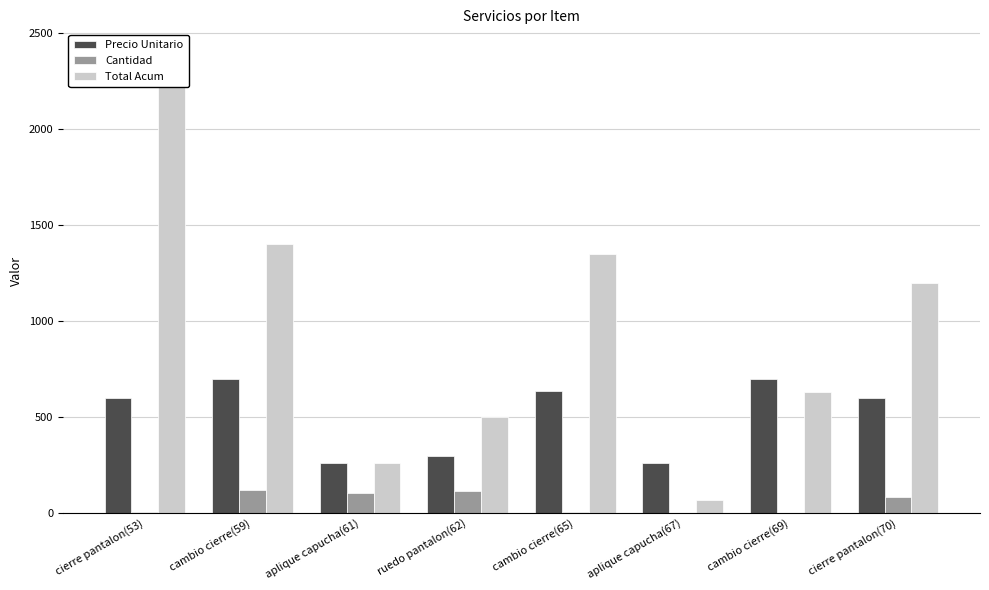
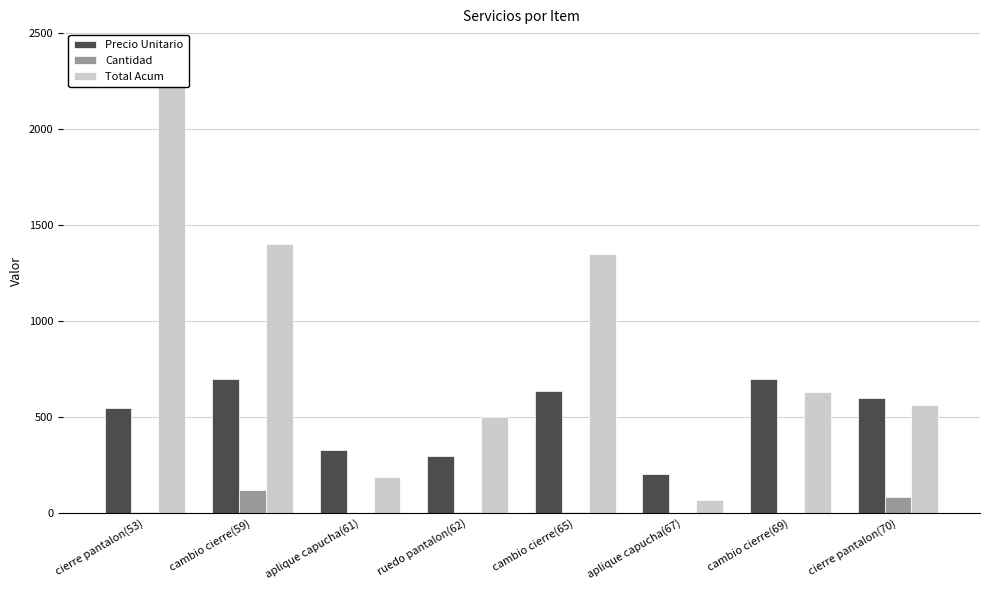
  {
    "Precio Unitario": {
-     "cierre pantalon(53)": 600,
+     "cierre pantalon(53)": 550,
      "cambio cierre(59)": 700,
-     "aplique capucha(61)": 260,
+     "aplique capucha(61)": 330,
      "ruedo pantalon(62)": 300,
      "cambio cierre(65)": 640,
-     "aplique capucha(67)": 260,
+     "aplique capucha(67)": 200,
      "cambio cierre(69)": 700,
      "cierre pantalon(70)": 600
    },
    "Cantidad": {
      "cambio cierre(59)": 120,
-     "aplique capucha(61)": 100,
-     "ruedo pantalon(62)": 120,
+     "aplique capucha(61)": 0,
+     "ruedo pantalon(62)": 0,
      "cierre pantalon(70)": 80
    },
    "Total Acum": {
      "cambio cierre(59)": 1400,
-     "aplique capucha(61)": 260,
+     "aplique capucha(61)": 190,
      "ruedo pantalon(62)": 500,
      "cambio cierre(65)": 1350,
      "aplique capucha(67)": 70,
      "cambio cierre(69)": 630,
-     "cierre pantalon(70)": 1200
+     "cierre pantalon(70)": 560
    }
  }
